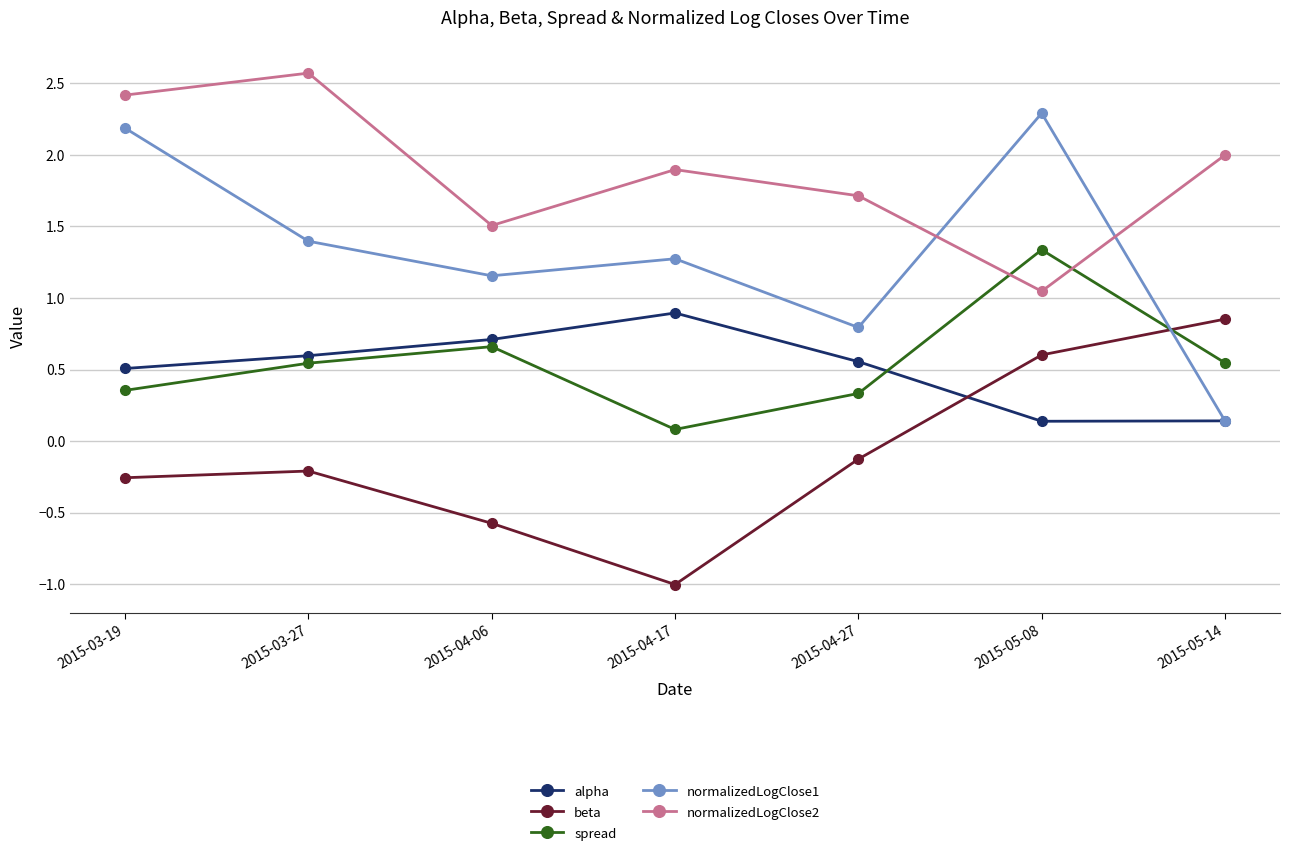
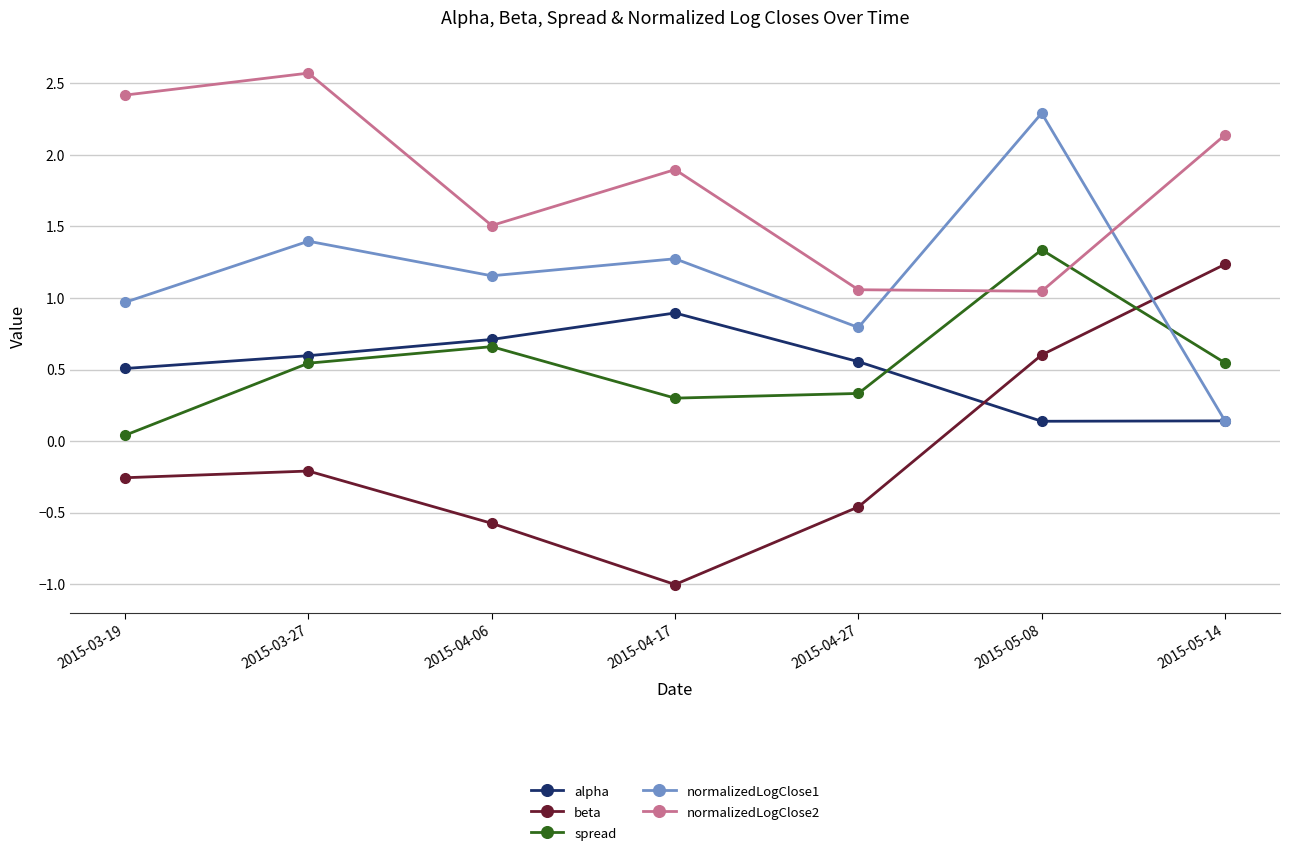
  {
    "alpha": {
      "2015-03-19": 0.51,
      "2015-03-27": 0.60,
      "2015-04-06": 0.71,
      "2015-04-17": 0.90,
      "2015-04-27": 0.56,
      "2015-05-08": 0.14
    },
    "beta": {
      "2015-03-19": -0.26,
      "2015-03-27": -0.21,
      "2015-04-06": -0.57,
      "2015-04-17": -1.00,
-     "2015-04-27": -0.13,
+     "2015-04-27": -0.46,
      "2015-05-08": 0.60,
-     "2015-05-14": 0.85
+     "2015-05-14": 1.24
    },
    "spread": {
-     "2015-03-19": 0.35,
+     "2015-03-19": 0.04,
      "2015-03-27": 0.54,
      "2015-04-06": 0.66,
-     "2015-04-17": 0.08,
+     "2015-04-17": 0.30,
      "2015-04-27": 0.33,
      "2015-05-08": 1.34,
      "2015-05-14": 0.55
    },
    "normalizedLogClose1": {
-     "2015-03-19": 2.19,
+     "2015-03-19": 0.97,
      "2015-03-27": 1.40,
      "2015-04-06": 1.16,
      "2015-04-17": 1.27,
      "2015-04-27": 0.79,
      "2015-05-08": 2.29
    },
    "normalizedLogClose2": {
      "2015-03-19": 2.42,
      "2015-03-27": 2.57,
      "2015-04-06": 1.51,
      "2015-04-17": 1.90,
-     "2015-04-27": 1.71,
+     "2015-04-27": 1.06,
      "2015-05-08": 1.05,
-     "2015-05-14": 2.00
+     "2015-05-14": 2.14
    }
  }
